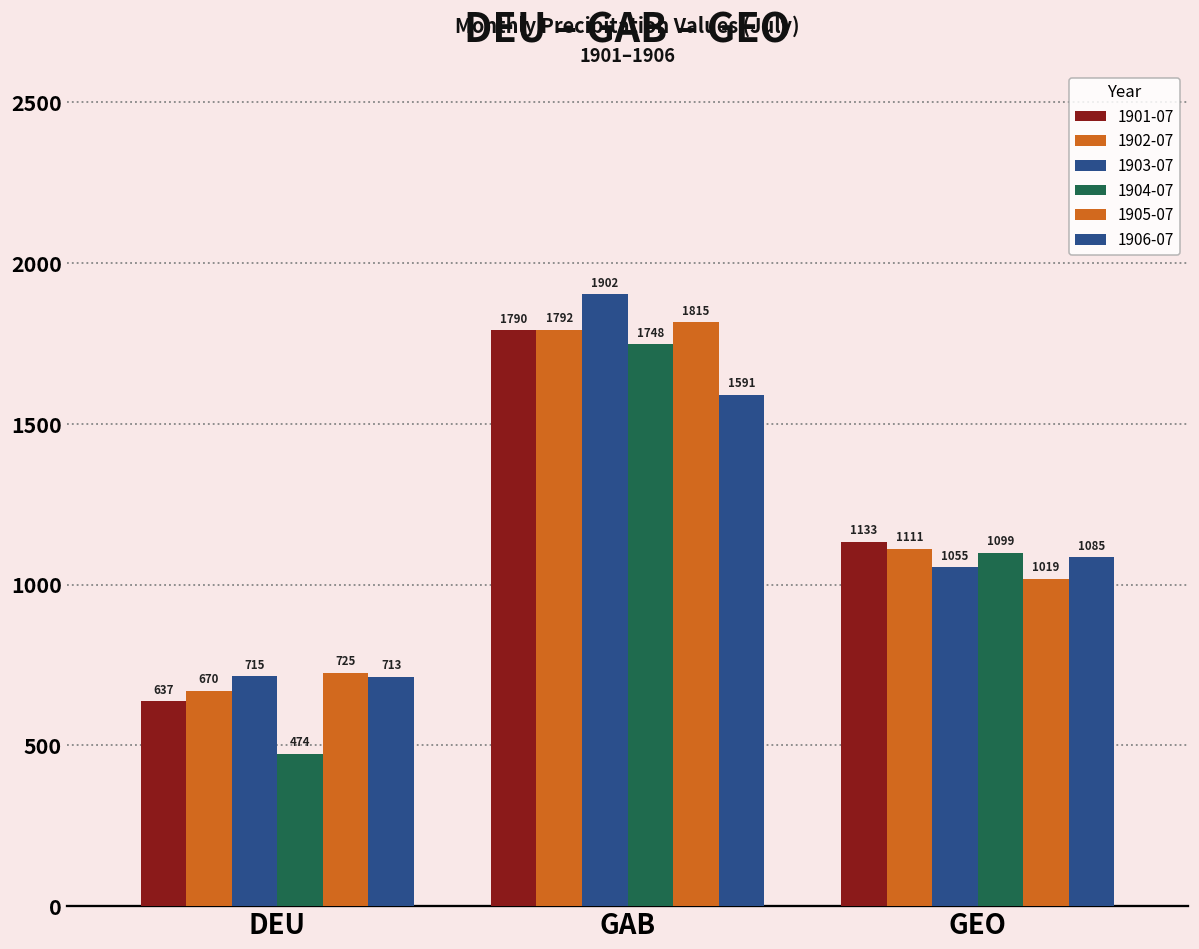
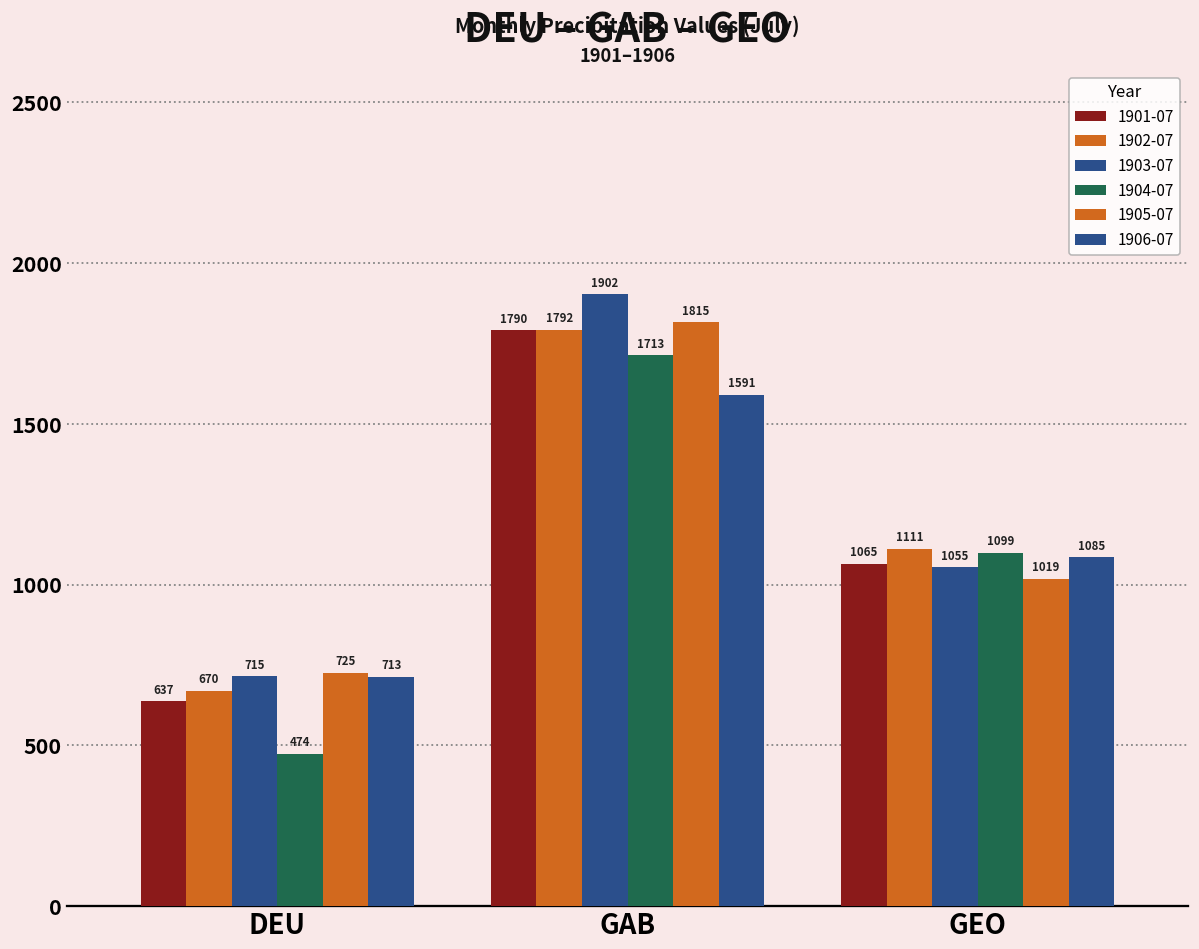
  {
    "1901-07": {
      "DEU": 637,
      "GAB": 1790,
-     "GEO": 1133
+     "GEO": 1065
    },
    "1904-07": {
      "DEU": 474,
-     "GAB": 1748,
+     "GAB": 1713,
      "GEO": 1099
    }
  }
